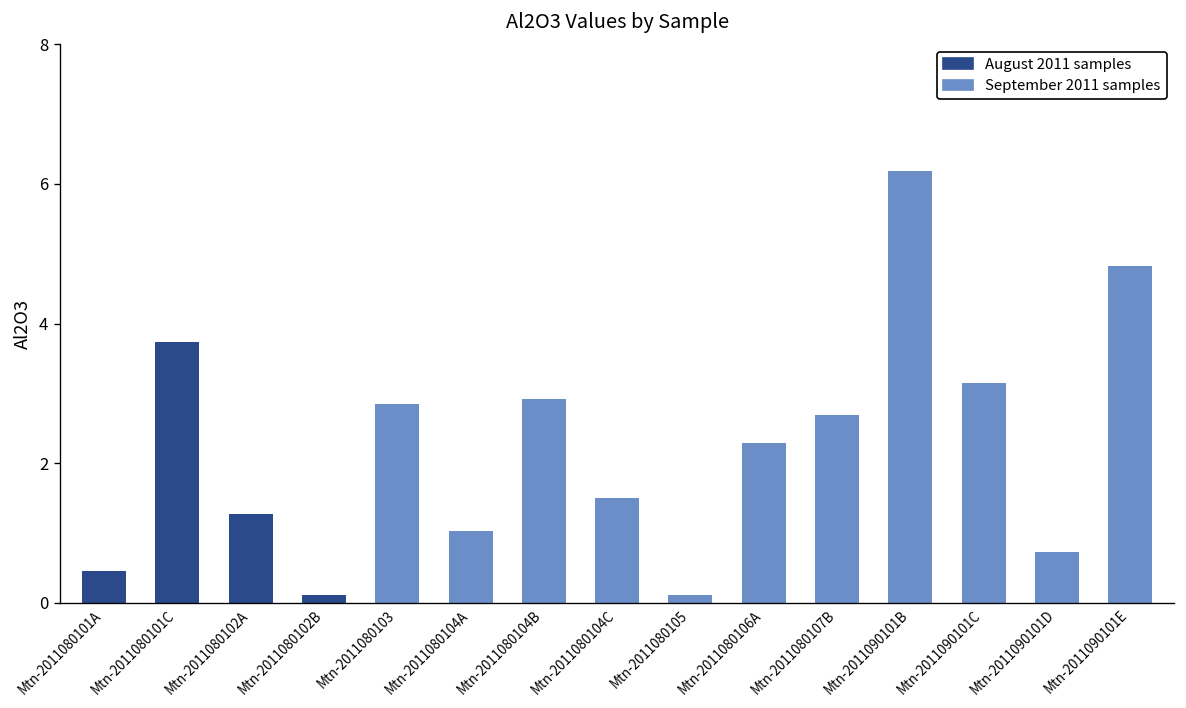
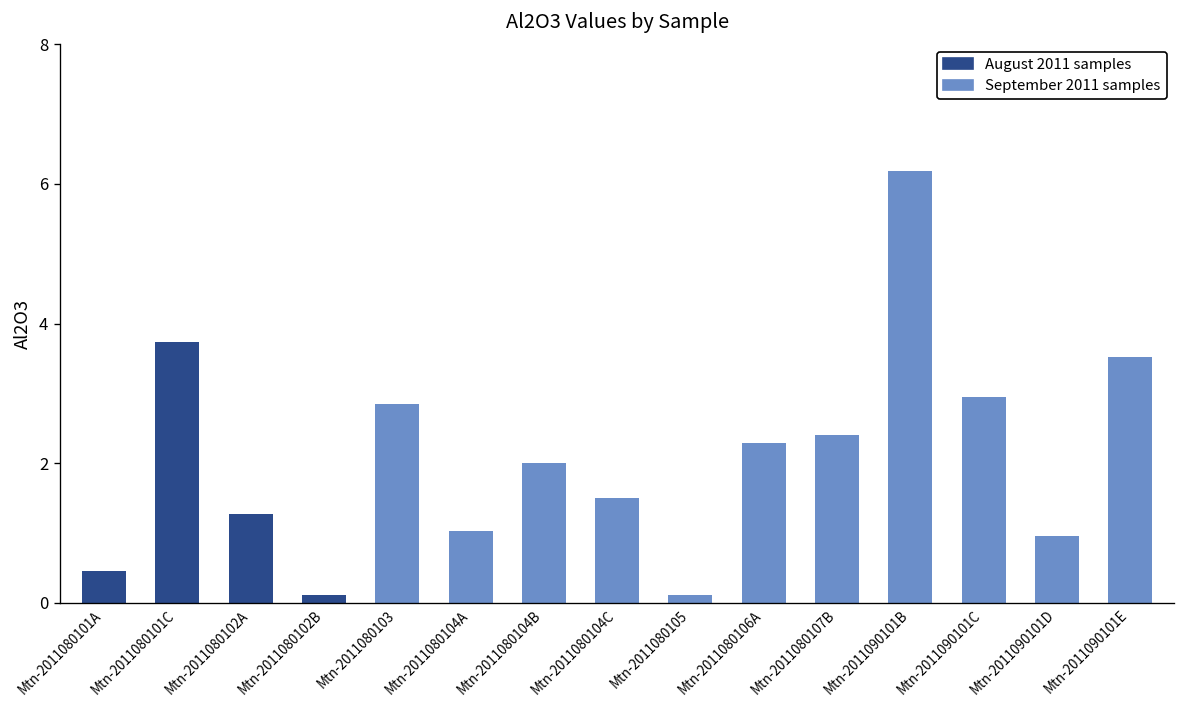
  {
    "Mtn-2011080101A": 0.5,
    "Mtn-2011080101C": 3.7,
    "Mtn-2011080102A": 1.3,
    "Mtn-2011080102B": 0.1,
    "Mtn-2011080103": 2.8,
    "Mtn-2011080104A": 1.0,
-   "Mtn-2011080104B": 2.9,
+   "Mtn-2011080104B": 2.0,
    "Mtn-2011080104C": 1.5,
    "Mtn-2011080105": 0.1,
    "Mtn-2011080106A": 2.3,
-   "Mtn-2011080107B": 2.7,
+   "Mtn-2011080107B": 2.4,
    "Mtn-2011090101B": 6.2,
-   "Mtn-2011090101C": 3.1,
-   "Mtn-2011090101D": 0.7,
-   "Mtn-2011090101E": 4.8
+   "Mtn-2011090101C": 3.0,
+   "Mtn-2011090101D": 1.0,
+   "Mtn-2011090101E": 3.5
  }
